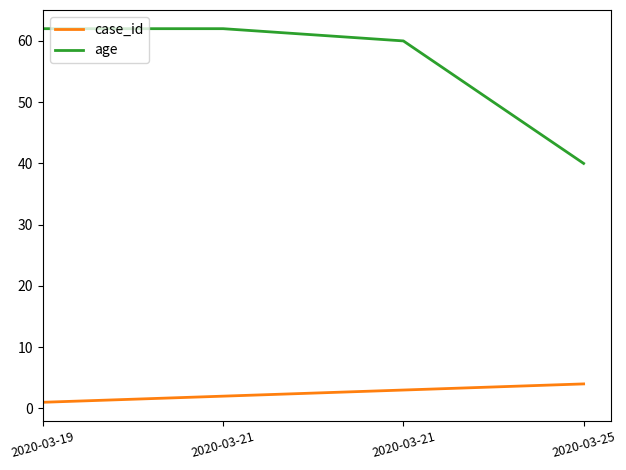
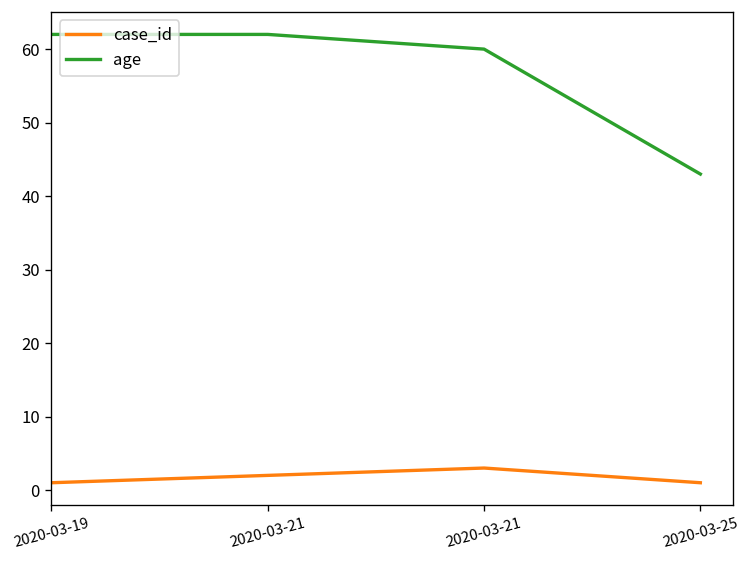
  {
    "case_id": {
      "2020-03-19": 1,
-     "2020-03-25": 4
+     "2020-03-25": 1
    },
    "age": {
      "2020-03-19": 62,
-     "2020-03-25": 40
+     "2020-03-25": 43
    }
  }
